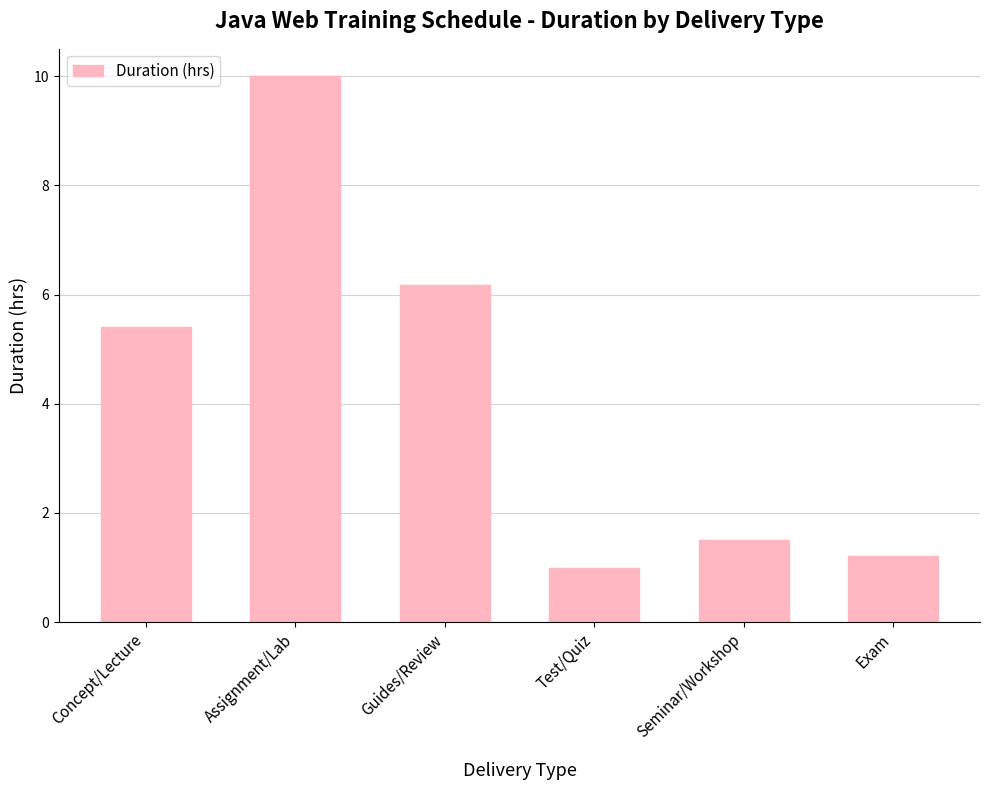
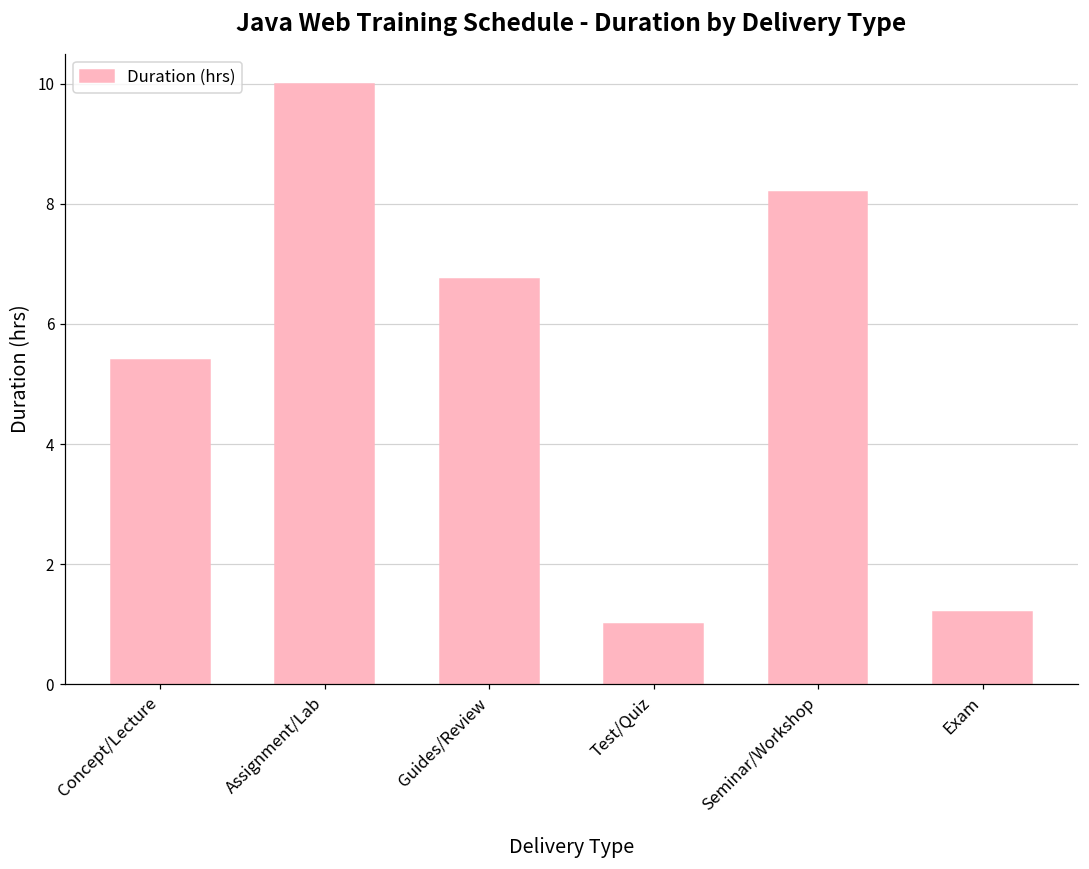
  {
    "Concept/Lecture": 5.4,
    "Assignment/Lab": 10.0,
-   "Guides/Review": 6.2,
+   "Guides/Review": 6.8,
    "Test/Quiz": 1.0,
-   "Seminar/Workshop": 1.5,
+   "Seminar/Workshop": 8.2,
    "Exam": 1.2
  }
